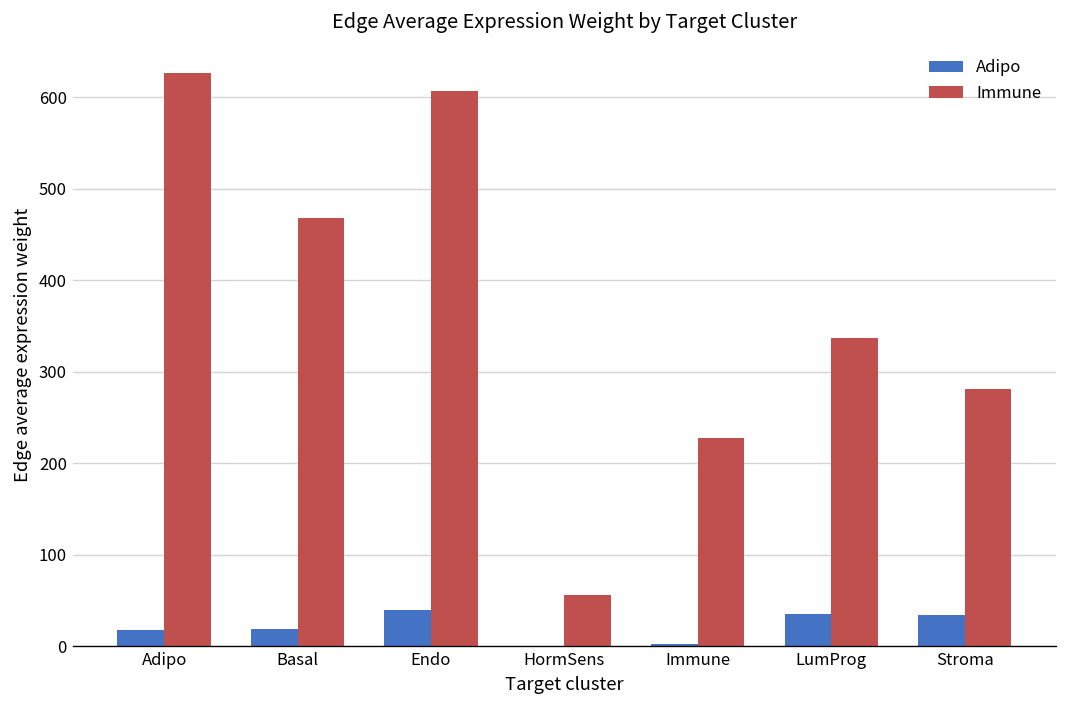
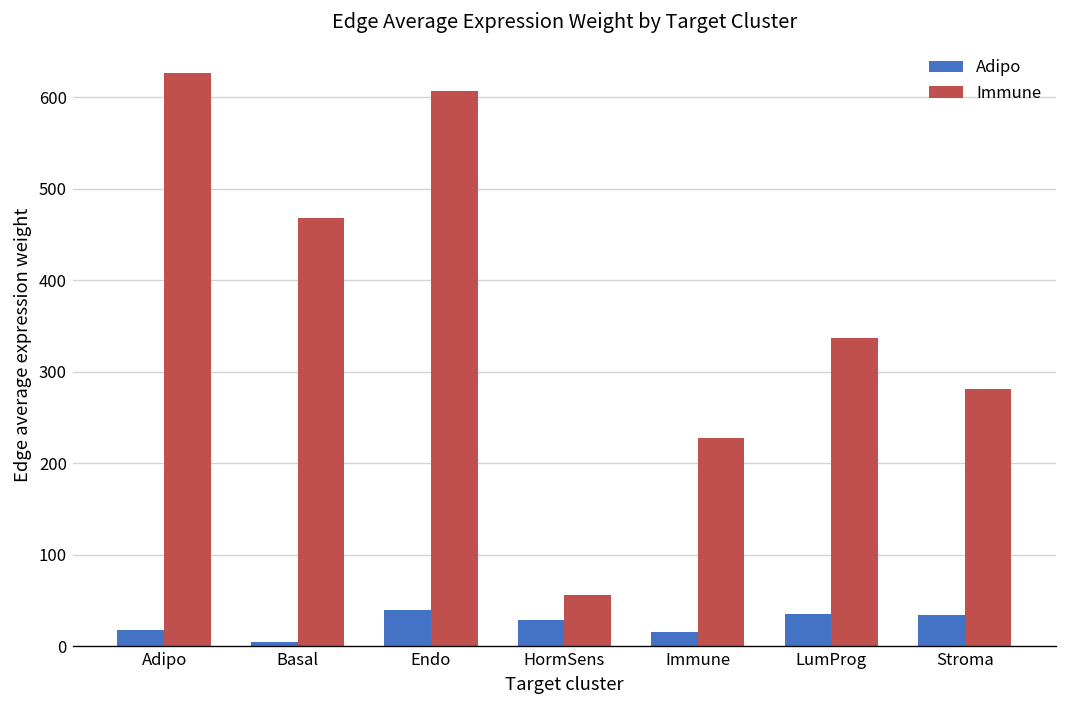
  {
    "Adipo": {
      "Adipo": 20,
-     "Basal": 20,
+     "Basal": 0,
      "Endo": 40,
-     "HormSens": 0,
-     "Immune": 0,
+     "HormSens": 30,
+     "Immune": 20,
      "LumProg": 40,
      "Stroma": 30
    },
    "Immune": {
      "Adipo": 630,
      "Basal": 470,
      "Endo": 610,
      "HormSens": 60,
      "Immune": 230,
      "LumProg": 340,
      "Stroma": 280
    }
  }
